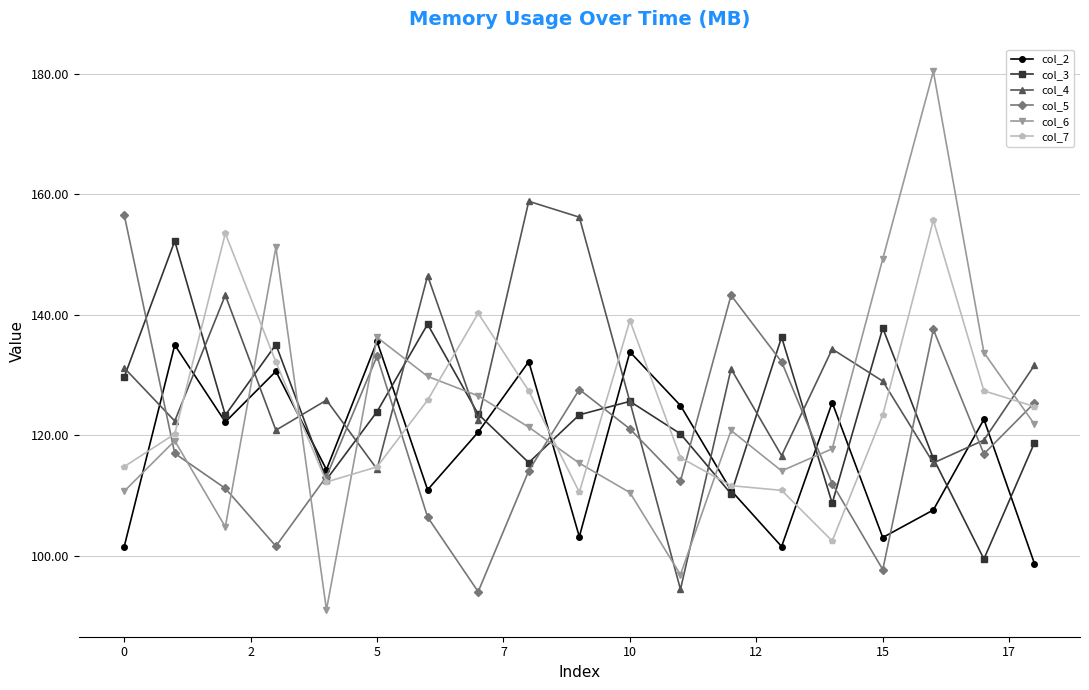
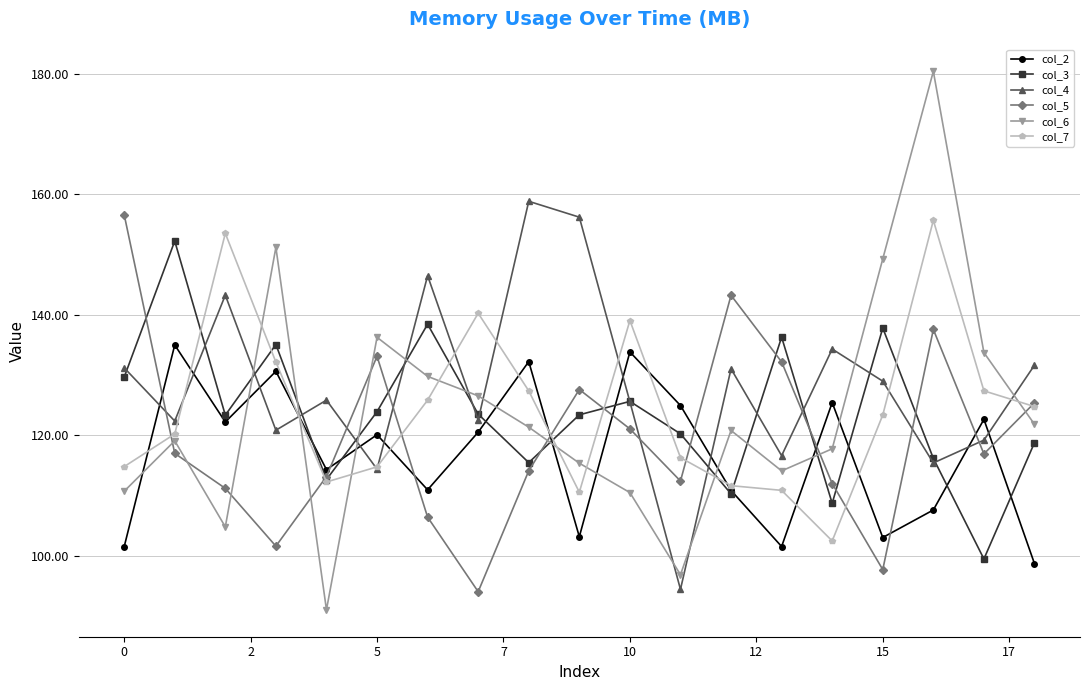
  {
    "col_2": {
      "0": 101,
-     "5": 136,
+     "5": 120,
      "10": 134,
      "15": 103
    }
  }
